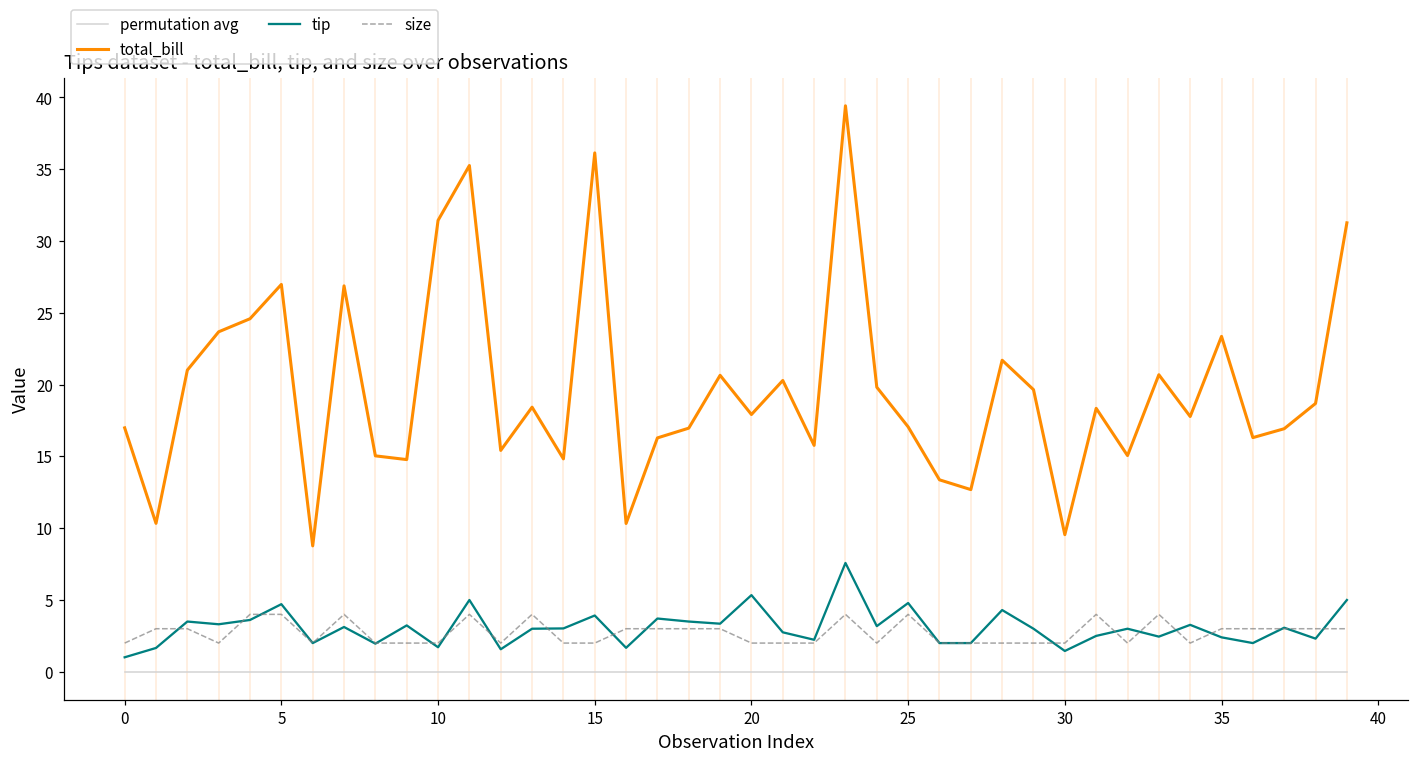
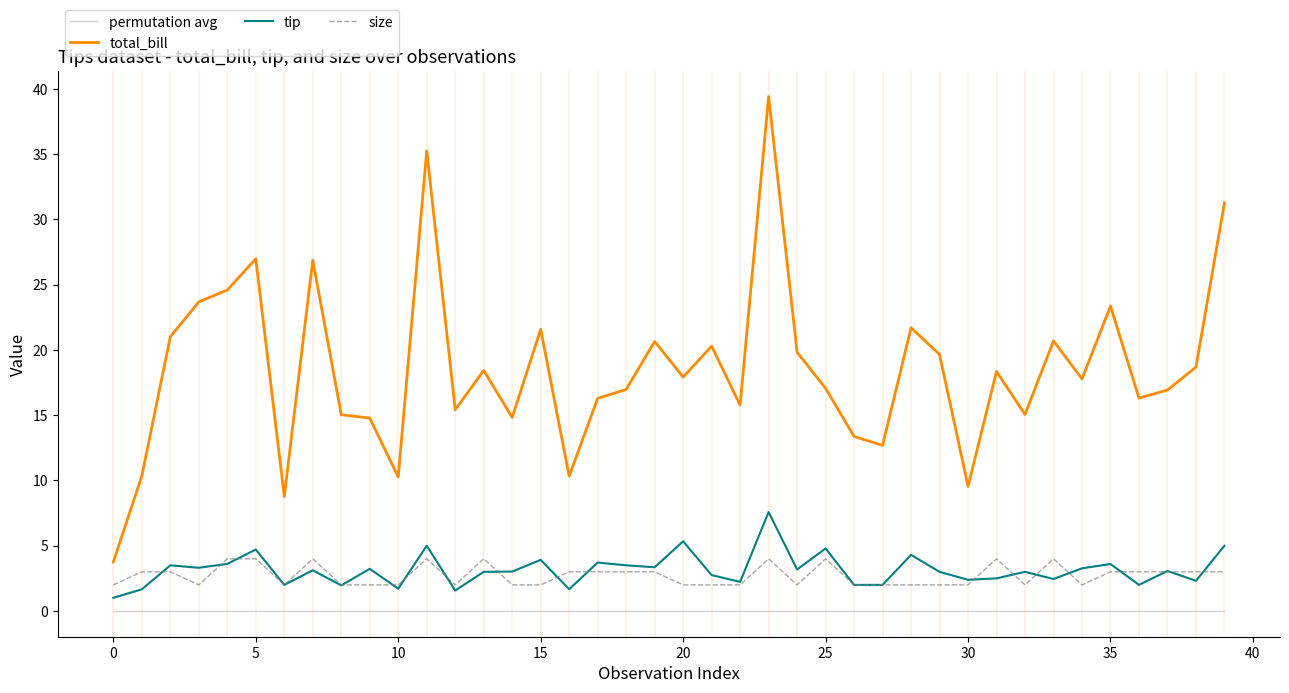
  {
    "permutation avg": {
      "0": 0.0,
      "5": 0.0,
      "10": 0.0,
      "15": 0.0,
      "20": 0.0,
      "25": 0.0,
      "30": 0.0,
      "35": 0.0
    },
    "total_bill": {
-     "0": 17.0,
+     "0": 3.8,
      "5": 27.0,
-     "10": 31.4,
-     "15": 36.1,
+     "10": 10.3,
+     "15": 21.6,
      "20": 17.9,
      "25": 17.1,
      "30": 9.6,
      "35": 23.4
    },
    "tip": {
      "0": 1.0,
      "5": 4.7,
      "10": 1.7,
      "15": 3.9,
      "20": 5.3,
      "25": 4.8,
-     "30": 1.5,
-     "35": 2.4
+     "30": 2.4,
+     "35": 3.6
    },
    "size": {
      "0": 2.0,
      "5": 4.0,
      "10": 2.0,
      "15": 2.0,
      "20": 2.0,
      "25": 4.0,
      "30": 2.0,
      "35": 3.0
    }
  }
